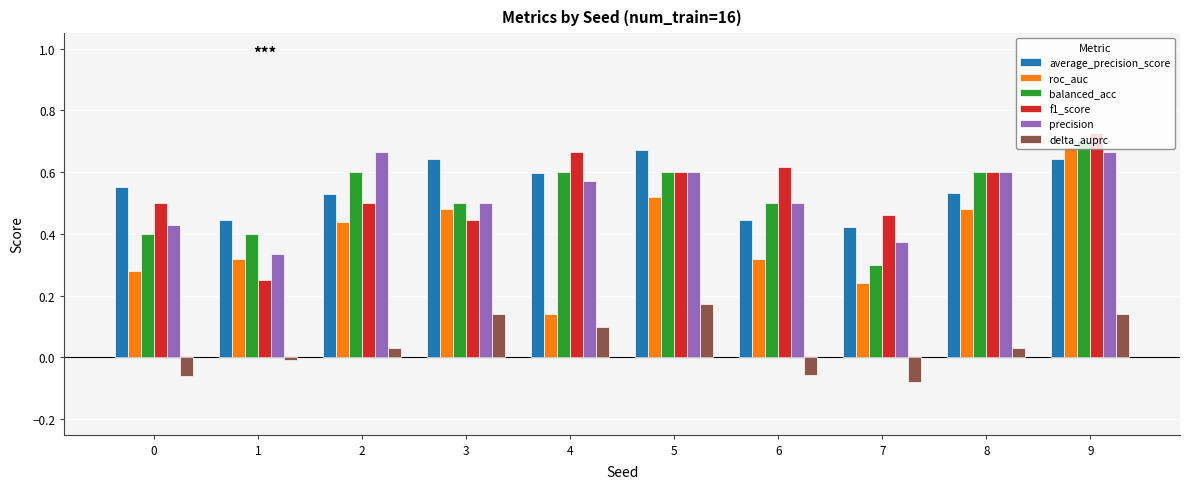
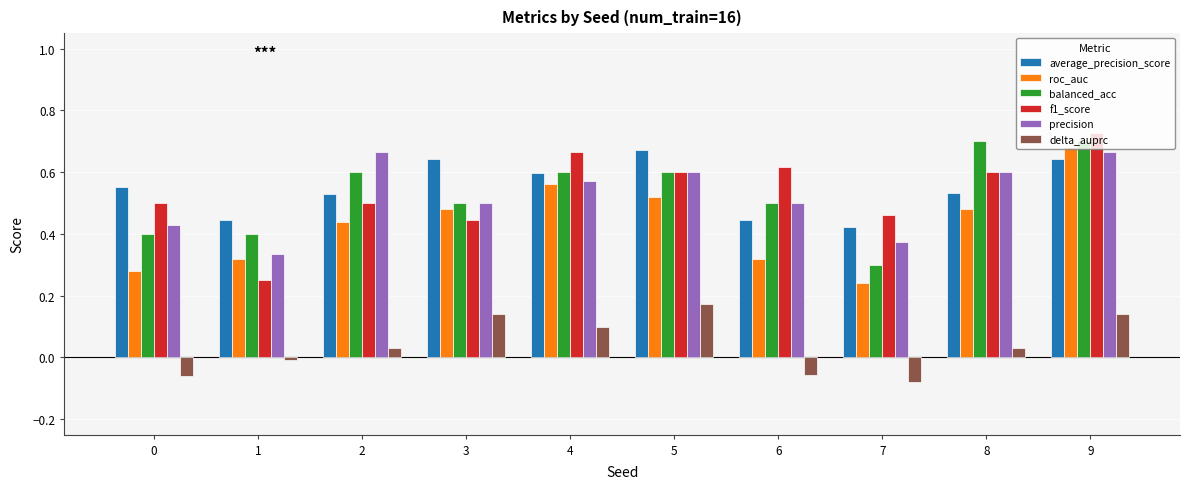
  {
    "average_precision_score": {
      "0": 0.55,
      "1": 0.44,
      "2": 0.53,
      "3": 0.64,
      "4": 0.60,
      "5": 0.67,
      "6": 0.44,
      "7": 0.42,
      "8": 0.53,
      "9": 0.64
    },
    "roc_auc": {
      "0": 0.28,
      "1": 0.32,
      "2": 0.44,
      "3": 0.48,
-     "4": 0.14,
+     "4": 0.56,
      "5": 0.52,
      "6": 0.32,
      "7": 0.24,
      "8": 0.48
    },
    "balanced_acc": {
      "0": 0.4,
      "1": 0.4,
      "2": 0.6,
      "3": 0.5,
      "4": 0.6,
      "5": 0.6,
      "6": 0.5,
      "7": 0.3,
-     "8": 0.6
+     "8": 0.7
    },
    "f1_score": {
      "0": 0.50,
      "1": 0.25,
      "2": 0.50,
      "3": 0.44,
      "4": 0.67,
      "5": 0.60,
      "6": 0.62,
      "7": 0.46,
      "8": 0.60
    },
    "precision": {
      "0": 0.43,
      "1": 0.33,
      "2": 0.67,
      "3": 0.50,
      "4": 0.57,
      "5": 0.60,
      "6": 0.50,
      "7": 0.38,
      "8": 0.60,
      "9": 0.67
    },
    "delta_auprc": {
      "0": -0.06,
      "2": 0.03,
      "3": 0.14,
      "4": 0.10,
      "5": 0.17,
      "6": -0.06,
      "7": -0.08,
      "8": 0.03,
      "9": 0.14
    }
  }
